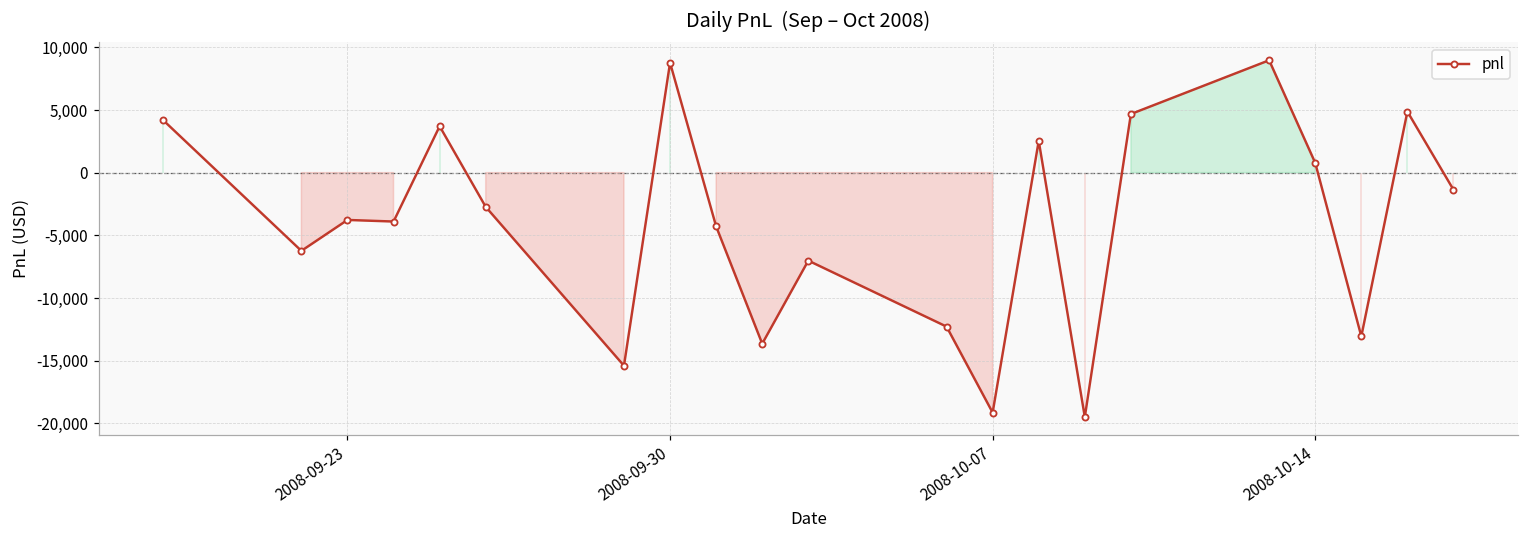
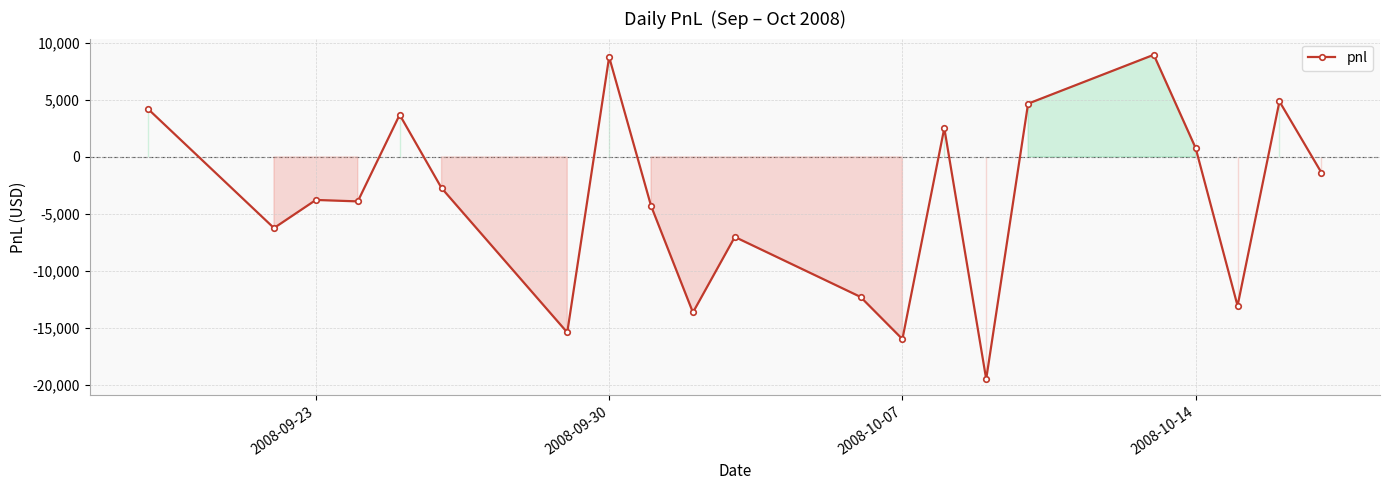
  {
    "2008-09-23": "-3,800",
    "2008-09-30": "8,800",
-   "2008-10-07": "-19,100",
+   "2008-10-07": "-16,000",
    "2008-10-14": "800"
  }
